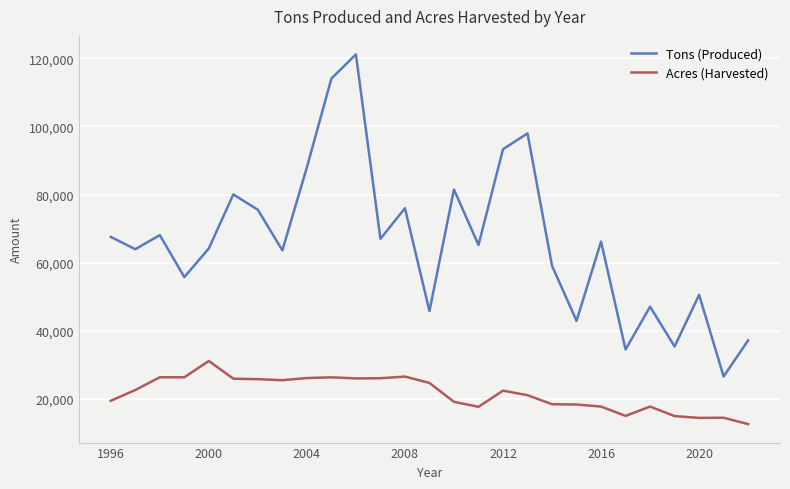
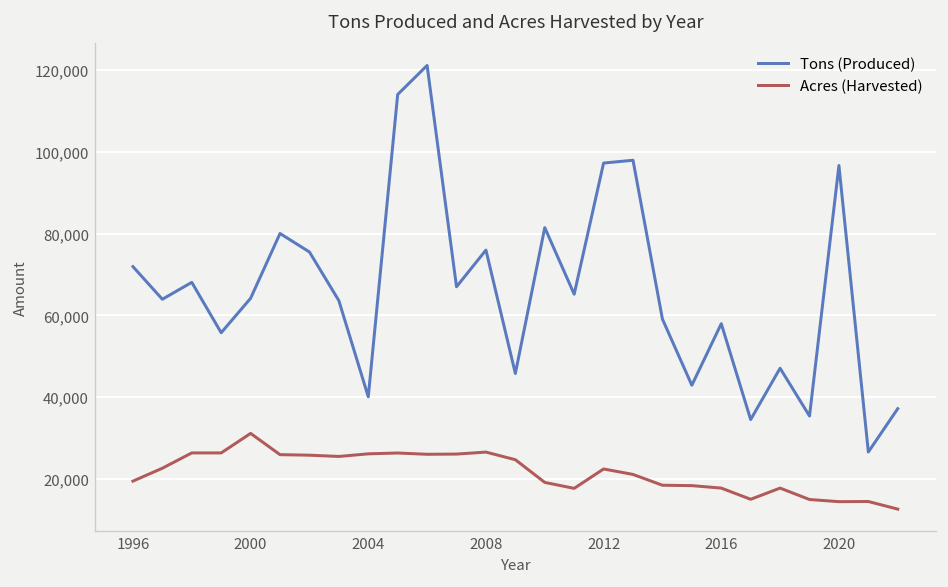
  {
    "Tons (Produced)": {
-     "1996": "68,000",
+     "1996": "72,000",
      "2000": "64,000",
-     "2004": "88,000",
+     "2004": "40,000",
      "2008": "76,000",
-     "2012": "93,000",
-     "2016": "66,000",
-     "2020": "51,000"
+     "2012": "97,000",
+     "2016": "58,000",
+     "2020": "97,000"
    },
    "Acres (Harvested)": {
      "1996": "19,000",
      "2000": "31,000",
      "2004": "26,000",
      "2008": "27,000",
      "2012": "22,000",
      "2016": "18,000",
      "2020": "14,000"
    }
  }
